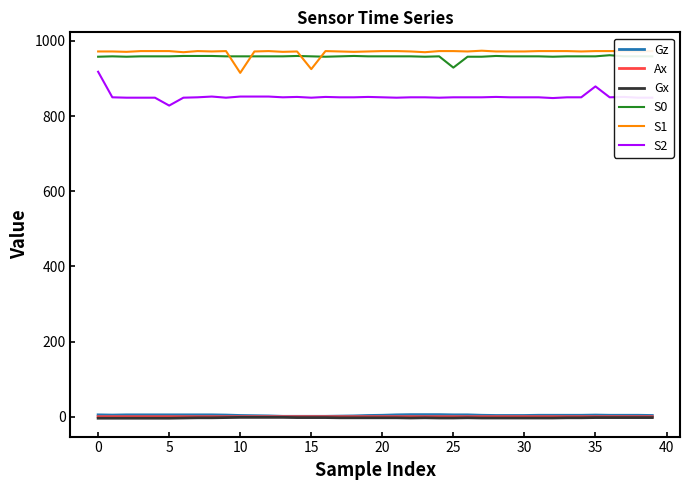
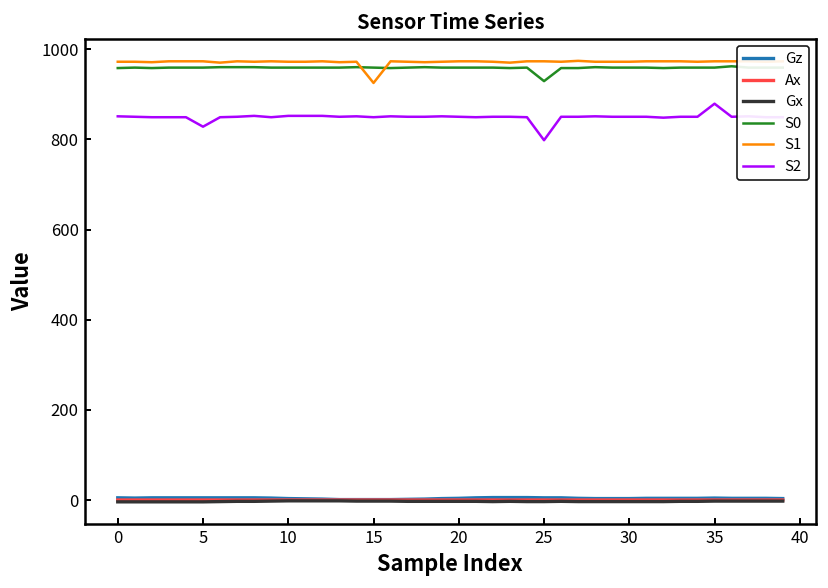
  {
    "S0": {
      "0": 960,
      "5": 960,
      "10": 960,
      "15": 960,
      "20": 960,
      "25": 930,
      "30": 960,
      "35": 960
    },
    "S1": {
      "0": 970,
      "5": 970,
-     "10": 920,
+     "10": 970,
      "15": 930,
      "20": 970,
      "25": 970,
      "30": 970,
      "35": 970
    },
    "S2": {
-     "0": 920,
+     "0": 850,
      "5": 830,
      "10": 850,
      "15": 850,
      "20": 850,
-     "25": 850,
+     "25": 800,
      "30": 850,
      "35": 880
    }
  }
